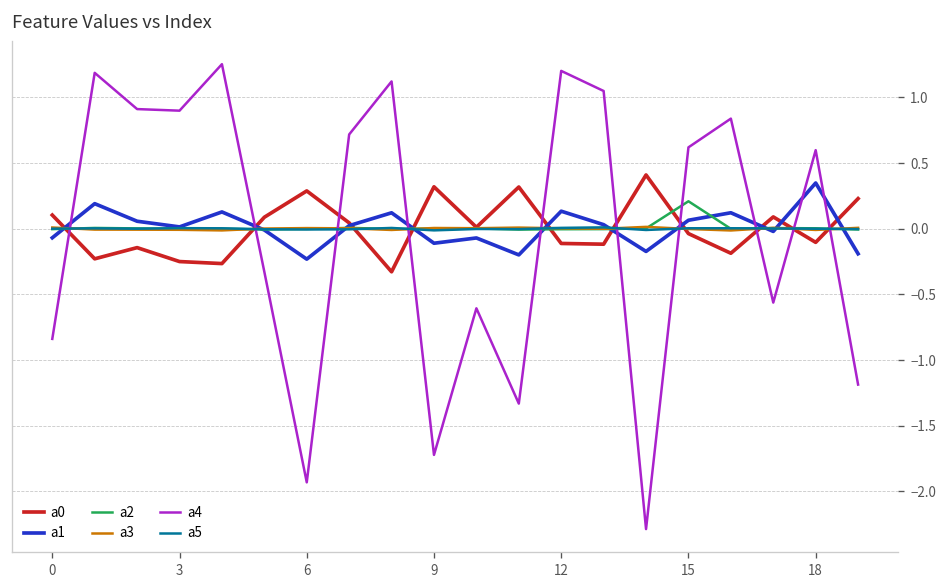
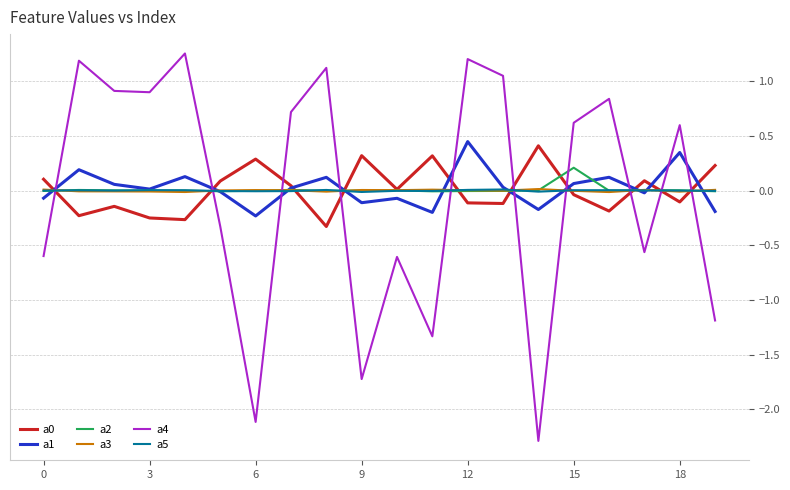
  {
    "a0": {
      "0": 0.10,
      "3": -0.25,
      "6": 0.29,
      "9": 0.32,
      "12": -0.11,
      "15": -0.04,
      "18": -0.10
    },
    "a1": {
      "0": -0.07,
      "6": -0.23,
      "9": -0.11,
-     "12": 0.13,
+     "12": 0.45,
      "15": 0.06,
      "18": 0.35
    },
    "a2": {
      "15": 0.21
    },
    "a4": {
-     "0": -0.84,
+     "0": -0.60,
      "3": 0.90,
-     "6": -1.93,
+     "6": -2.11,
      "9": -1.72,
      "12": 1.20,
      "15": 0.62,
      "18": 0.60
    }
  }
